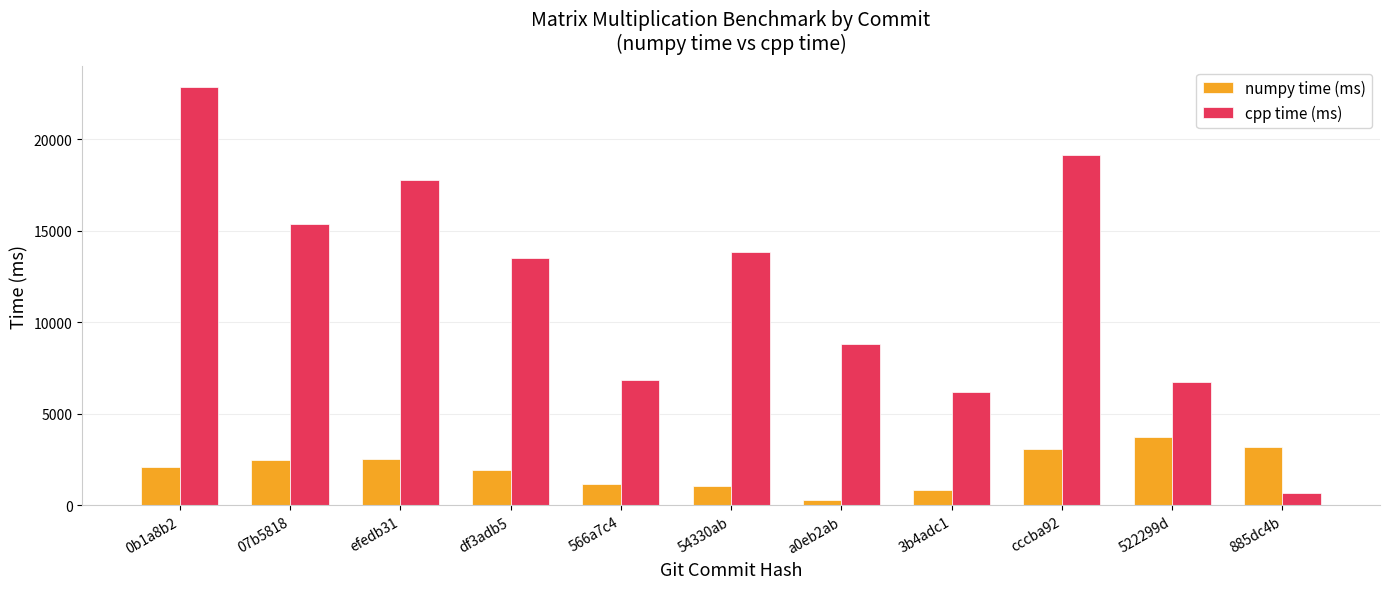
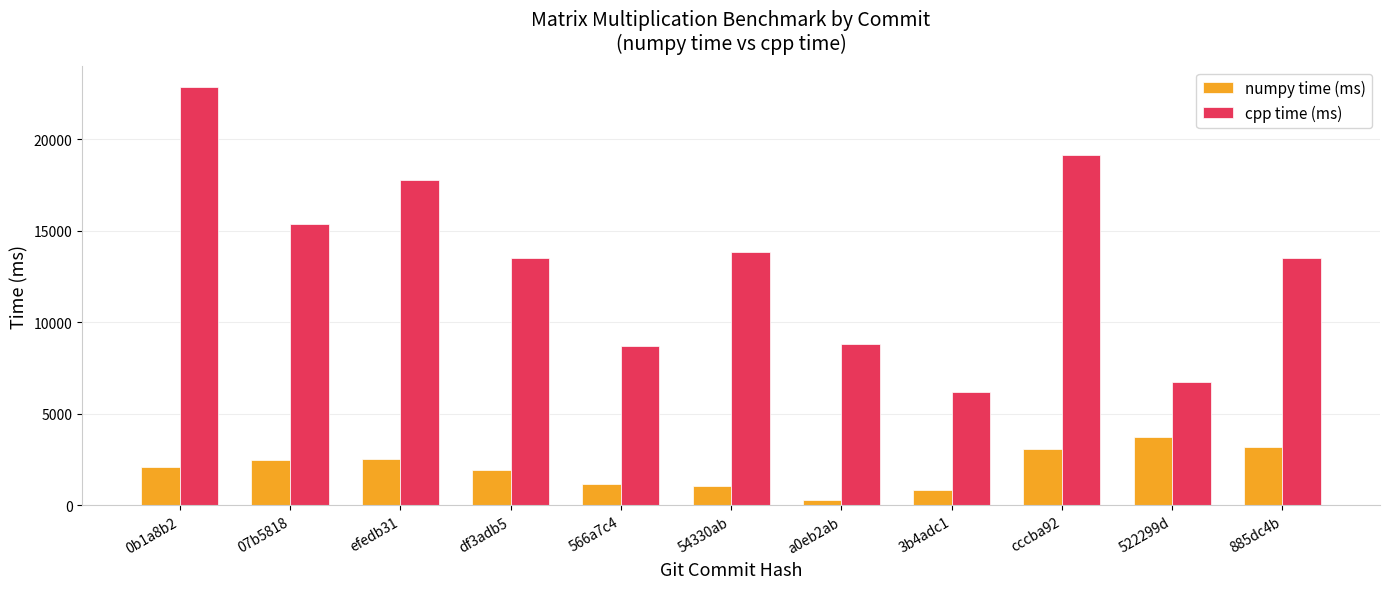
  {
    "numpy time (ms)": {
      "0b1a8b2": 2100,
      "07b5818": 2500,
      "efedb31": 2500,
      "df3adb5": 1900,
      "566a7c4": 1200,
      "54330ab": 1100,
      "a0eb2ab": 300,
      "3b4adc1": 800,
      "cccba92": 3100,
      "522299d": 3700,
      "885dc4b": 3200
    },
    "cpp time (ms)": {
      "0b1a8b2": 22900,
      "07b5818": 15400,
      "efedb31": 17800,
      "df3adb5": 13500,
-     "566a7c4": 6800,
+     "566a7c4": 8700,
      "54330ab": 13900,
      "a0eb2ab": 8800,
      "3b4adc1": 6200,
      "cccba92": 19100,
      "522299d": 6700,
-     "885dc4b": 700
+     "885dc4b": 13500
    }
  }
